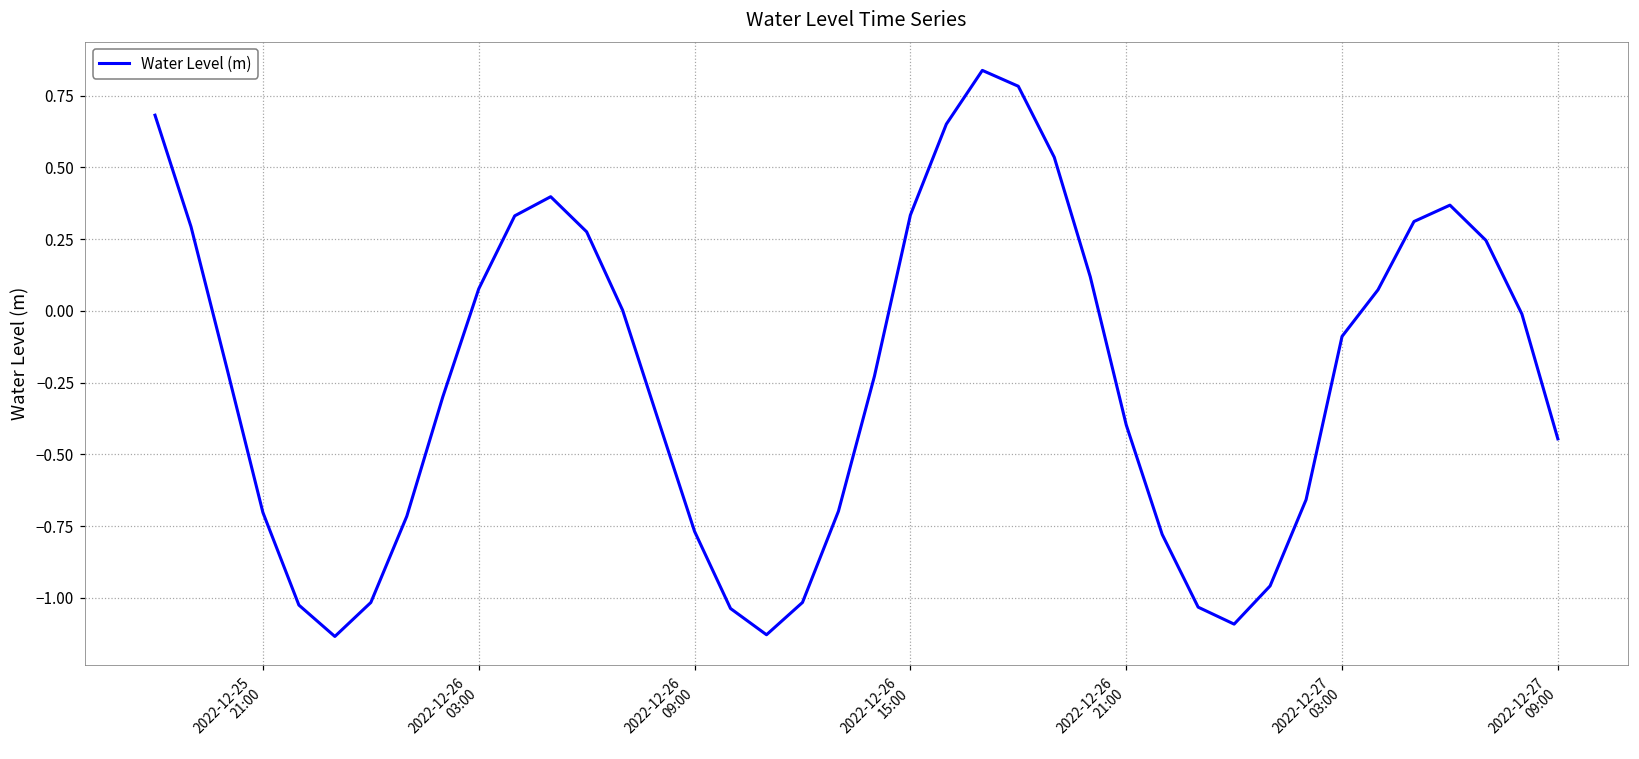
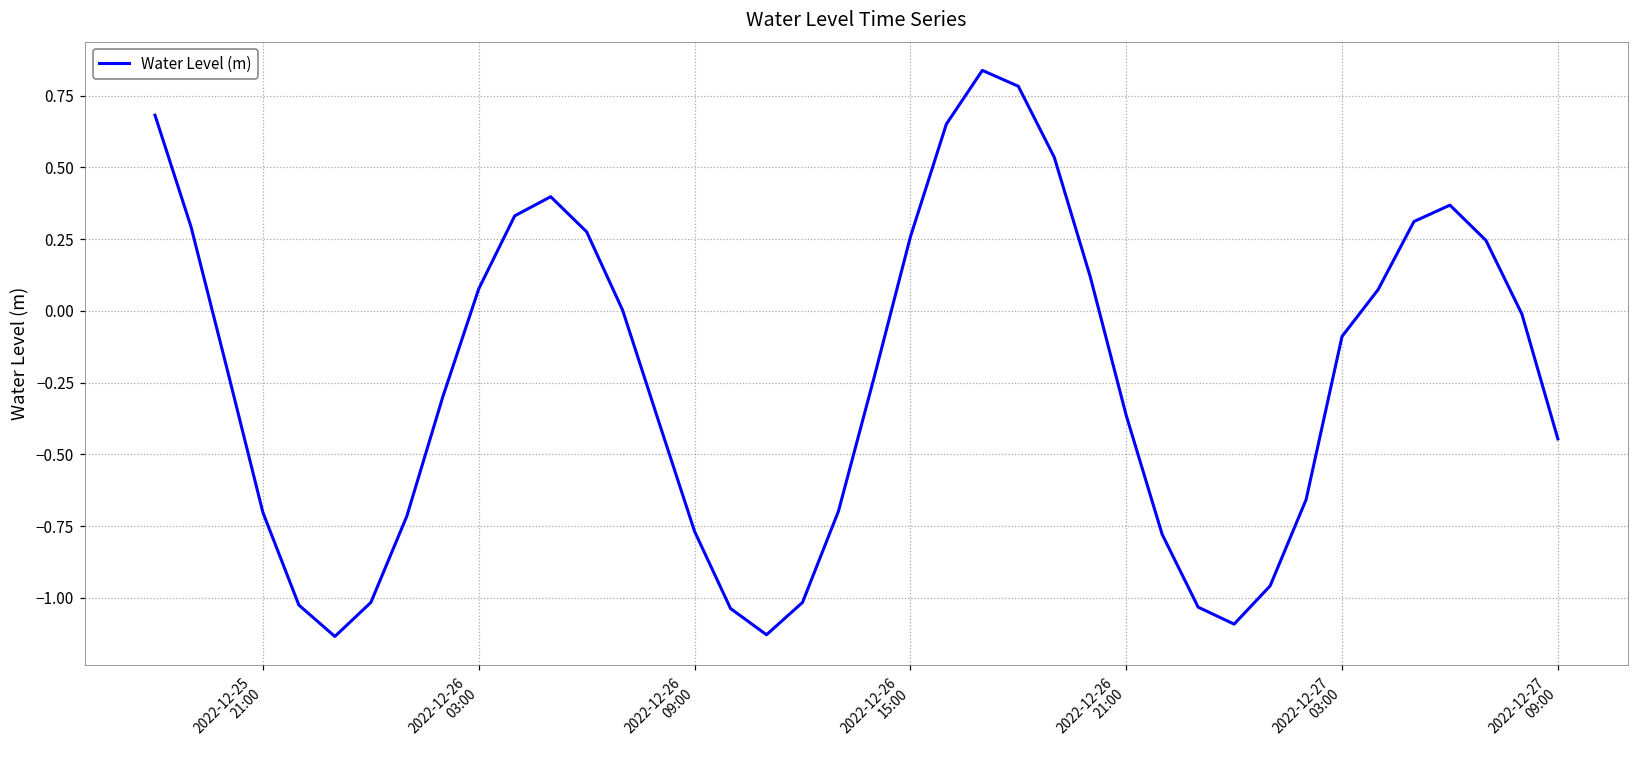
  {
    "2022-12-25 21:00": -0.70,
    "2022-12-26 03:00": 0.08,
    "2022-12-26 09:00": -0.77,
-   "2022-12-26 15:00": 0.33,
-   "2022-12-26 21:00": -0.40,
+   "2022-12-26 15:00": 0.26,
+   "2022-12-26 21:00": -0.36,
    "2022-12-27 03:00": -0.09,
    "2022-12-27 09:00": -0.45
  }
